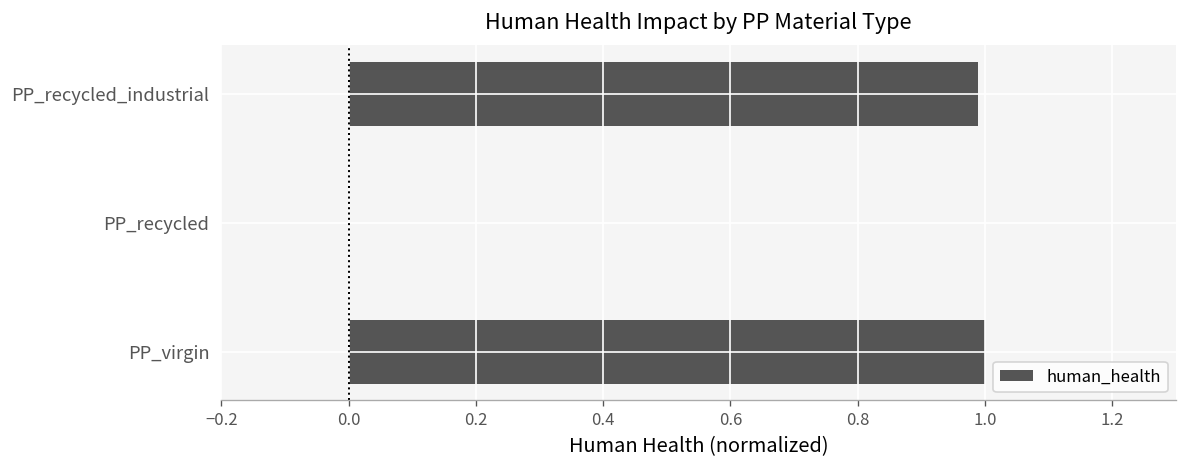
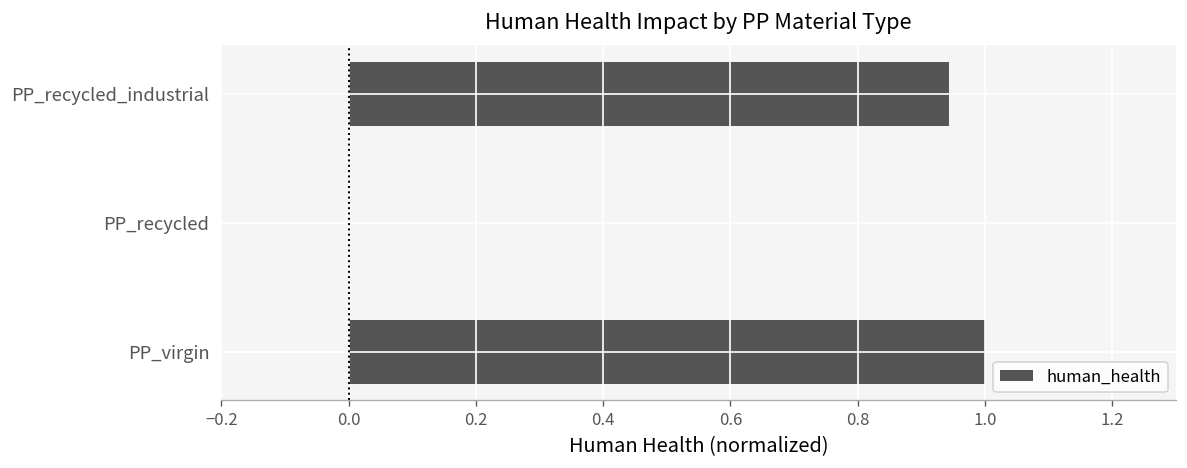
  {
-   "PP_recycled_industrial": 0.99,
+   "PP_recycled_industrial": 0.94,
    "PP_recycled": 0.00,
    "PP_virgin": 1.00
  }
